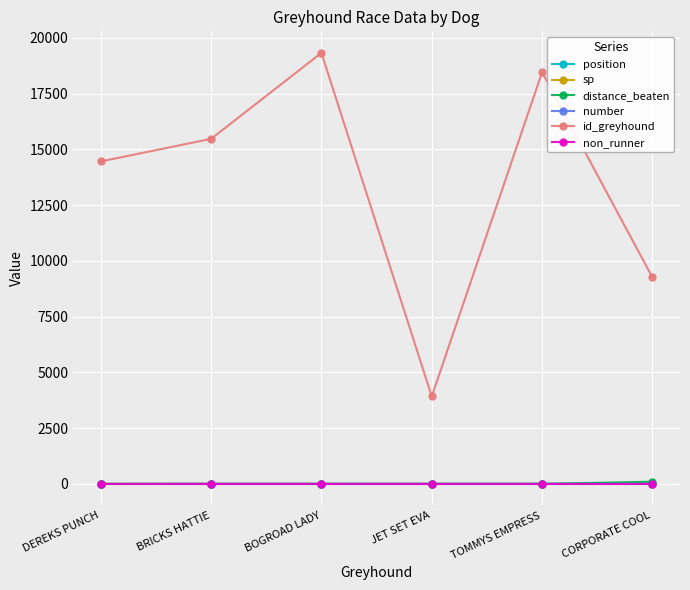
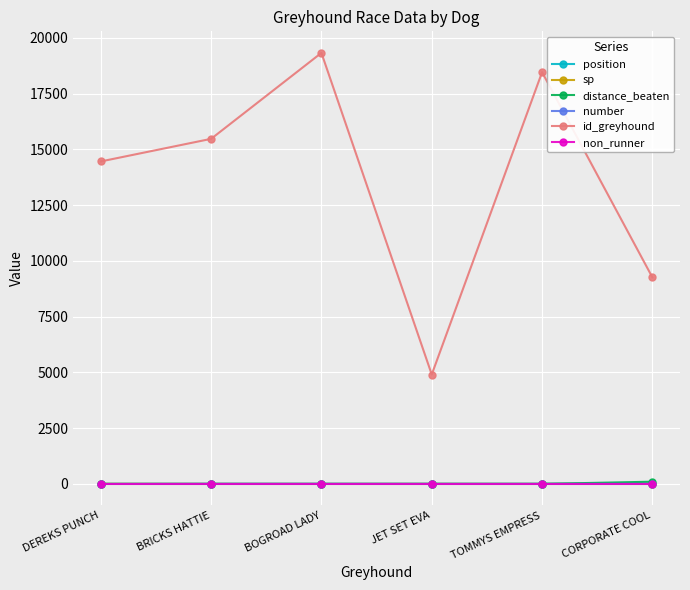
  {
    "id_greyhound": {
      "DEREKS PUNCH": 14500,
      "BRICKS HATTIE": 15500,
      "BOGROAD LADY": 19300,
-     "JET SET EVA": 3900,
+     "JET SET EVA": 4900,
      "TOMMYS EMPRESS": 18500,
      "CORPORATE COOL": 9300
    }
  }
